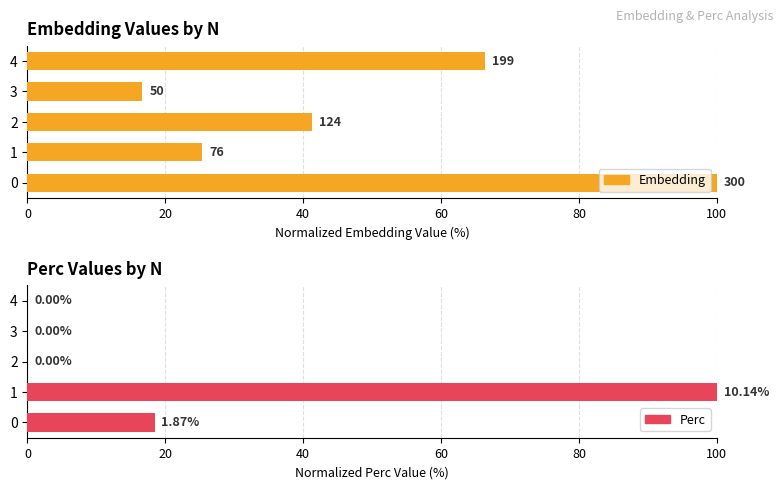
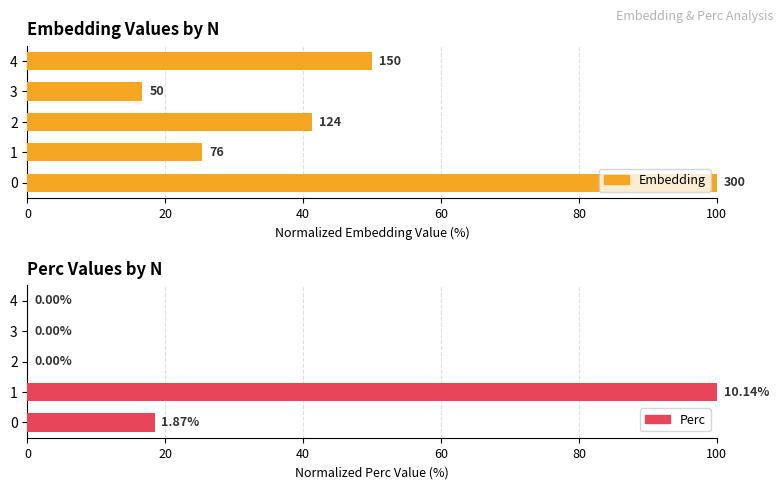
  {
    "Embedding Values by N": {
-     "4": "199"
+     "4": "150"
    },
    "Perc Values by N": {
      "4": "0.00%",
      "3": "0.00%",
      "2": "0.00%"
    }
  }
